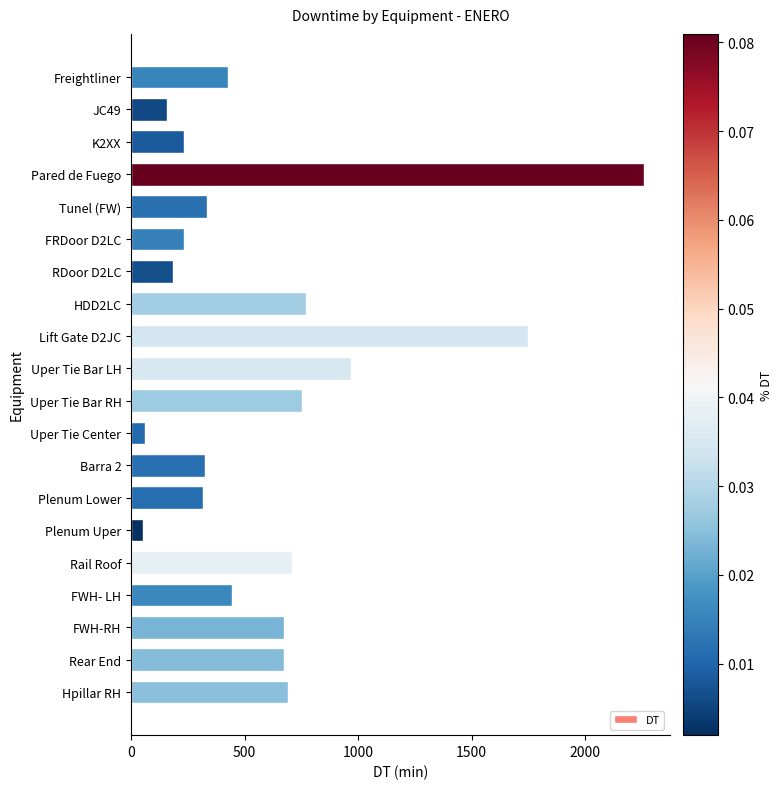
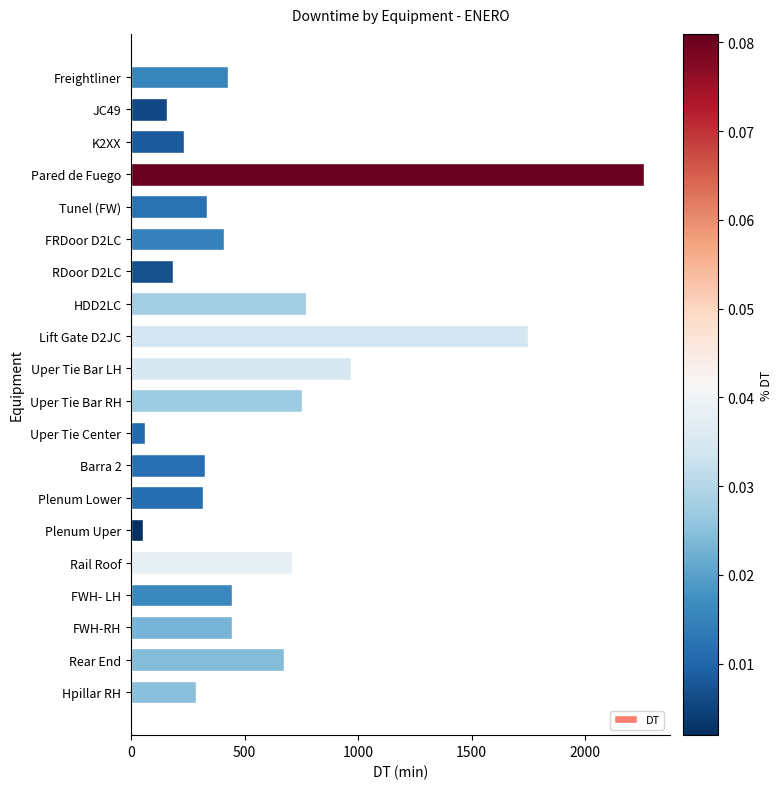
  {
    "Freightliner": 430,
    "JC49": 160,
    "K2XX": 230,
    "Pared de Fuego": 2260,
    "Tunel (FW)": 340,
-   "FRDoor D2LC": 230,
+   "FRDoor D2LC": 410,
    "RDoor D2LC": 190,
    "HDD2LC": 770,
    "Lift Gate D2JC": 1750,
    "Uper Tie Bar LH": 970,
    "Uper Tie Bar RH": 750,
    "Uper Tie Center": 60,
    "Barra 2": 320,
    "Plenum Lower": 320,
    "Plenum Uper": 50,
    "Rail Roof": 710,
    "FWH- LH": 440,
-   "FWH-RH": 670,
+   "FWH-RH": 450,
    "Rear End": 680,
-   "Hpillar RH": 690
+   "Hpillar RH": 290
  }
